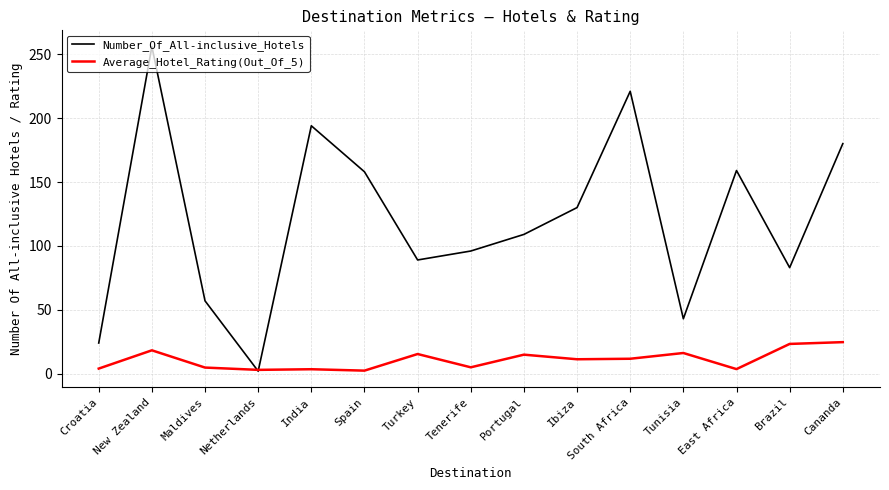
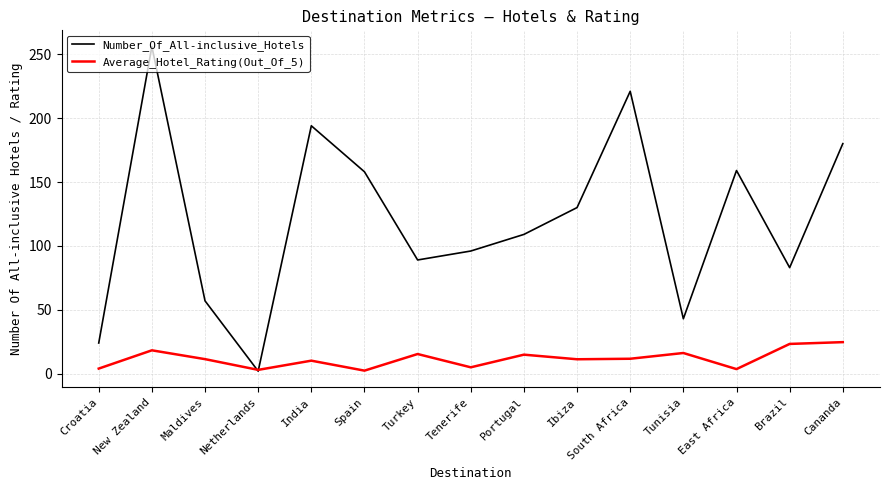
  {
    "Number_Of_All-inclusive_Hotels": {
      "Croatia": 24,
      "Maldives": 57,
      "India": 194,
      "Spain": 158,
      "Turkey": 89,
      "Tenerife": 96,
      "Portugal": 109,
      "Ibiza": 130,
      "South Africa": 221,
      "Tunisia": 43,
      "East Africa": 159,
      "Brazil": 83,
      "Cananda": 180
    },
    "Average_Hotel_Rating(Out_Of_5)": {
      "Croatia": 4,
      "New Zealand": 18,
-     "Maldives": 5,
-     "India": 4,
+     "Maldives": 11,
+     "India": 10,
      "Spain": 2,
      "Turkey": 15,
      "Tenerife": 5,
      "Portugal": 15,
      "Ibiza": 11,
      "South Africa": 12,
      "Tunisia": 16,
      "East Africa": 4,
      "Brazil": 23,
      "Cananda": 25
    }
  }
